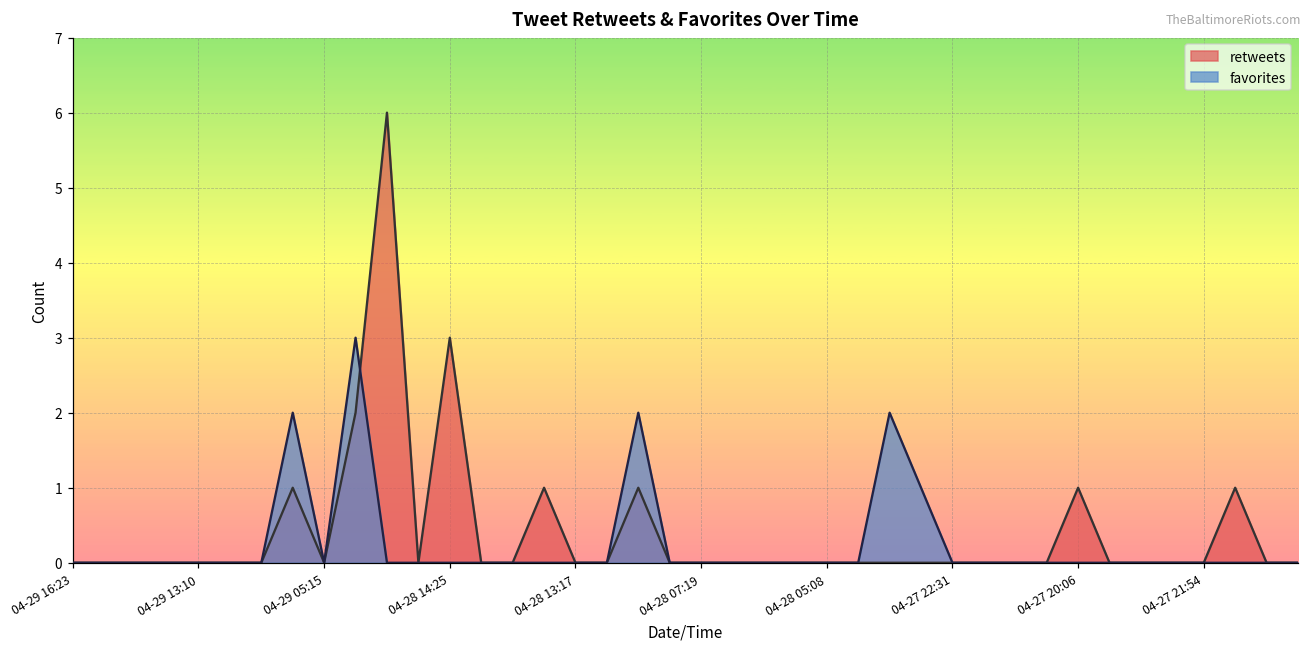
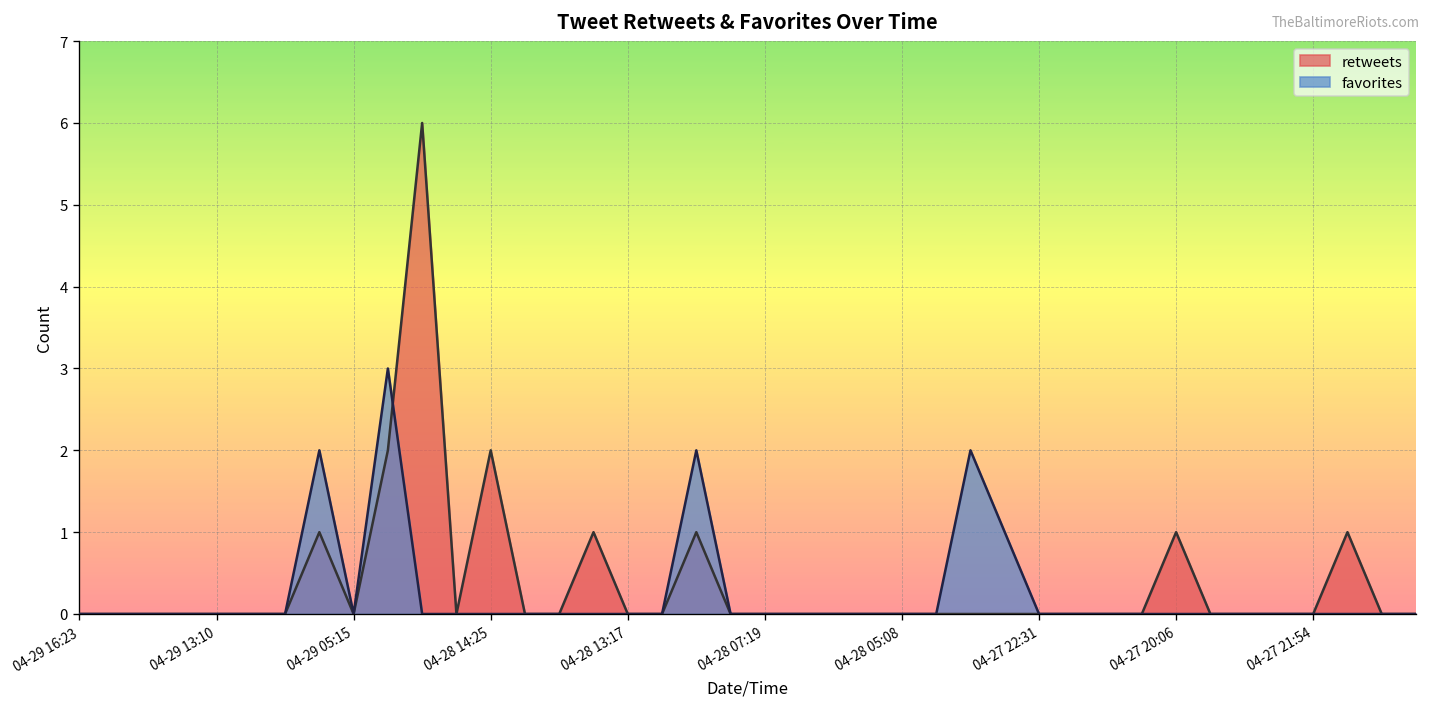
  {
    "retweets": {
-     "04-28 14:25": 3
+     "04-28 14:25": 2
    },
    "favorites": {
      "04-28 14:25": 0
    }
  }
